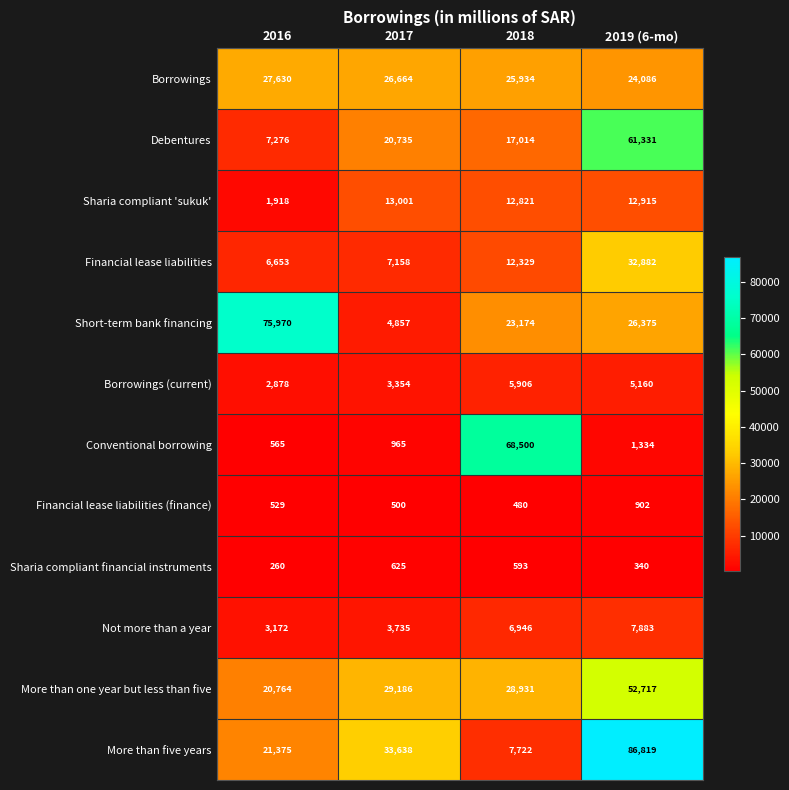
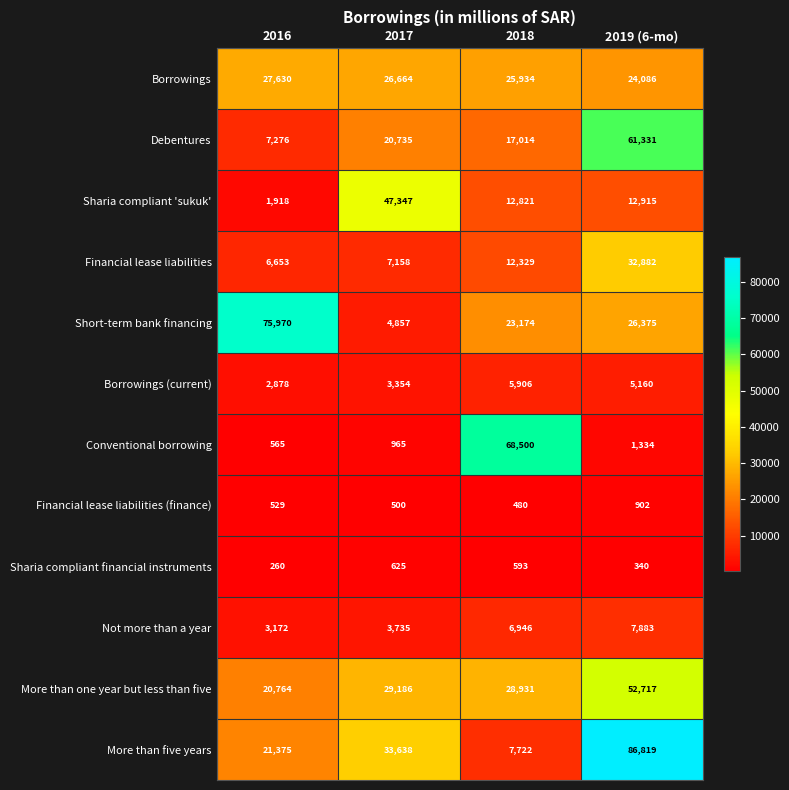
  {
    "Borrowings": {
      "2016": "27,630",
      "2017": "26,664",
      "2018": "25,934",
      "2019 (6-mo)": "24,086"
    },
    "Debentures": {
      "2016": "7,276",
      "2017": "20,735",
      "2018": "17,014",
      "2019 (6-mo)": "61,331"
    },
    "Sharia compliant 'sukuk'": {
      "2016": "1,918",
-     "2017": "13,001",
+     "2017": "47,347",
      "2018": "12,821",
      "2019 (6-mo)": "12,915"
    },
    "Financial lease liabilities": {
      "2016": "6,653",
      "2017": "7,158",
      "2018": "12,329",
      "2019 (6-mo)": "32,882"
    },
    "Short-term bank financing": {
      "2016": "75,970",
      "2017": "4,857",
      "2018": "23,174",
      "2019 (6-mo)": "26,375"
    },
    "Borrowings (current)": {
      "2016": "2,878",
      "2017": "3,354",
      "2018": "5,906",
      "2019 (6-mo)": "5,160"
    },
    "Conventional borrowing": {
      "2016": "565",
      "2017": "965",
      "2018": "68,500",
      "2019 (6-mo)": "1,334"
    },
    "Financial lease liabilities (finance)": {
      "2016": "529",
      "2017": "500",
      "2018": "480",
      "2019 (6-mo)": "902"
    },
    "Sharia compliant financial instruments": {
      "2016": "260",
      "2017": "625",
      "2018": "593",
      "2019 (6-mo)": "340"
    },
    "Not more than a year": {
      "2016": "3,172",
      "2017": "3,735",
      "2018": "6,946",
      "2019 (6-mo)": "7,883"
    },
    "More than one year but less than five": {
      "2016": "20,764",
      "2017": "29,186",
      "2018": "28,931",
      "2019 (6-mo)": "52,717"
    },
    "More than five years": {
      "2016": "21,375",
      "2017": "33,638",
      "2018": "7,722",
      "2019 (6-mo)": "86,819"
    }
  }
